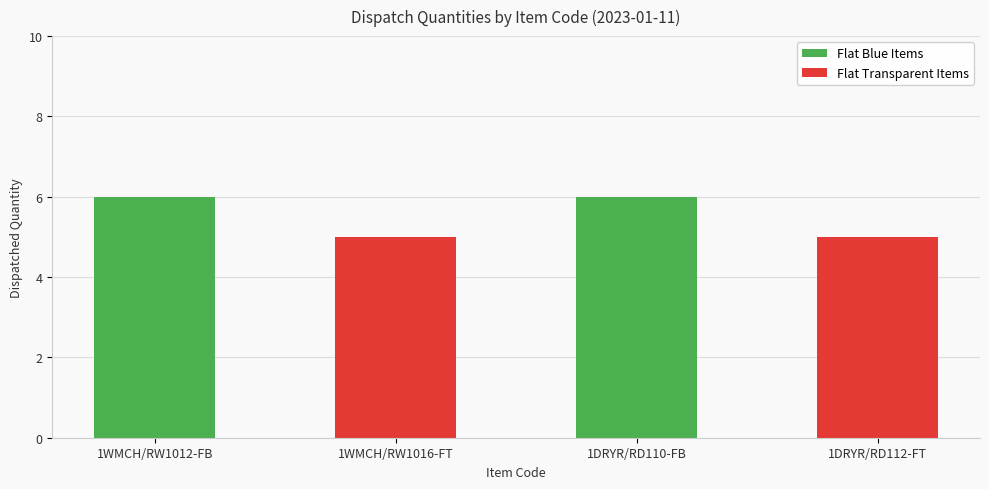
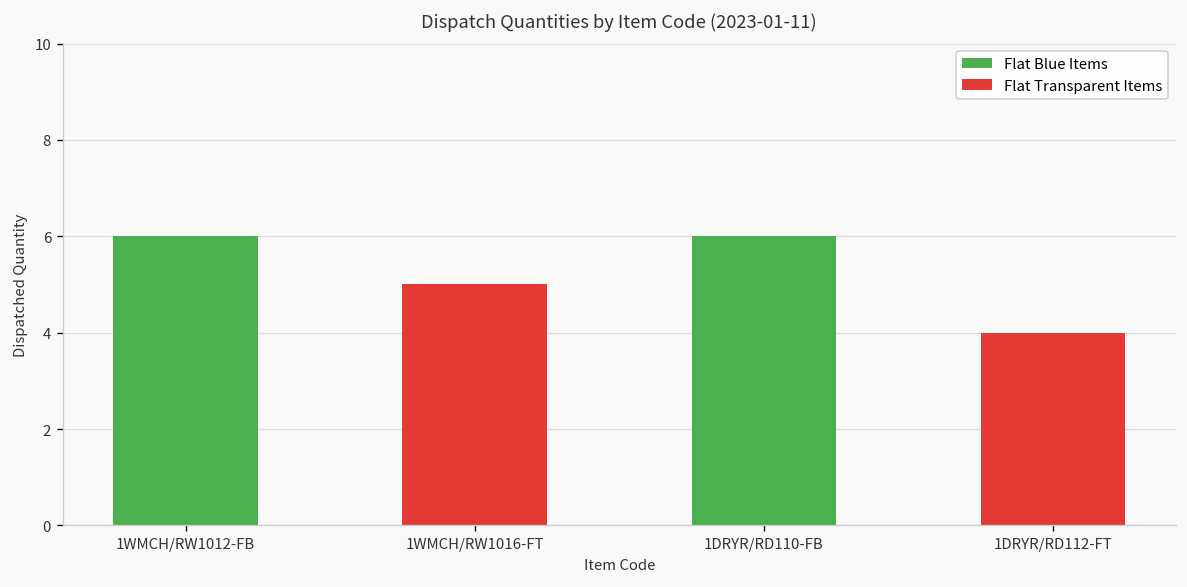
  {
    "1WMCH/RW1012-FB": 6,
    "1WMCH/RW1016-FT": 5,
    "1DRYR/RD110-FB": 6,
-   "1DRYR/RD112-FT": 5
+   "1DRYR/RD112-FT": 4
  }
